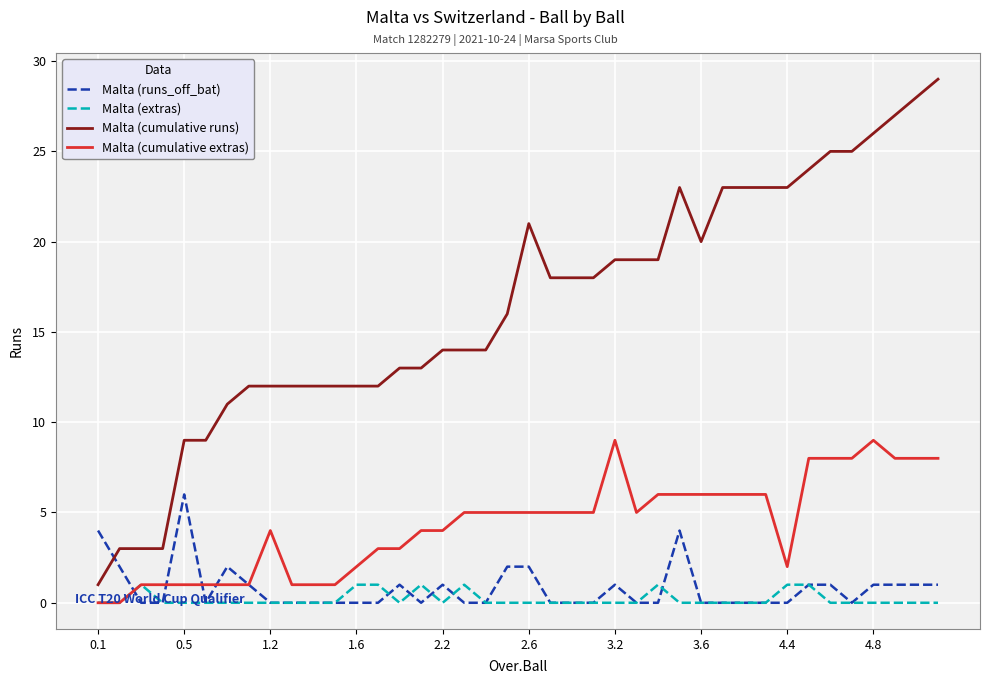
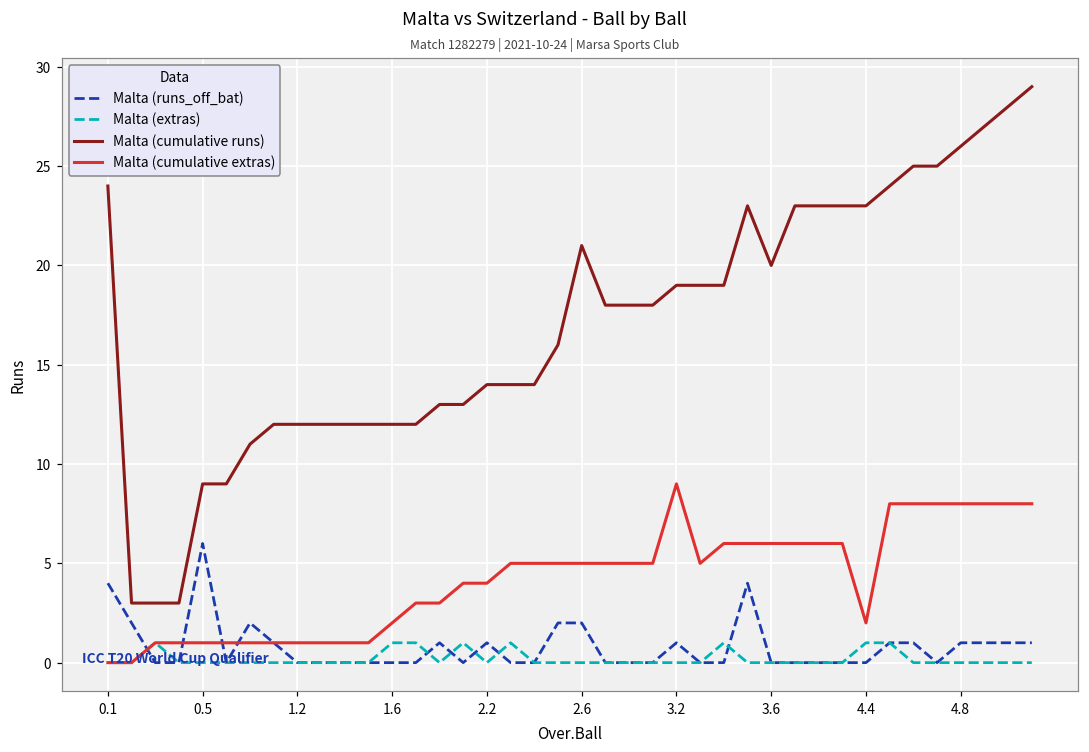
  {
    "Malta (runs_off_bat)": {
      "0.1": 4,
      "0.5": 6,
      "1.6": 0,
      "2.2": 1,
      "2.6": 2,
      "3.2": 1,
      "4.4": 0,
      "4.8": 1
    },
    "Malta (extras)": {
      "0.5": 0,
      "1.6": 1,
      "2.2": 0,
      "2.6": 0,
      "3.2": 0,
      "4.4": 1,
      "4.8": 0
    },
    "Malta (cumulative runs)": {
-     "0.1": 1,
+     "0.1": 24,
      "0.5": 9,
      "1.2": 12,
      "1.6": 12,
      "2.2": 14,
      "2.6": 21,
      "3.2": 19,
      "3.6": 20,
      "4.4": 23,
      "4.8": 26
    },
    "Malta (cumulative extras)": {
      "0.5": 1,
-     "1.2": 4,
+     "1.2": 1,
      "1.6": 2,
      "2.2": 4,
      "2.6": 5,
      "3.2": 9,
      "3.6": 6,
      "4.4": 2,
-     "4.8": 9
+     "4.8": 8
    }
  }
